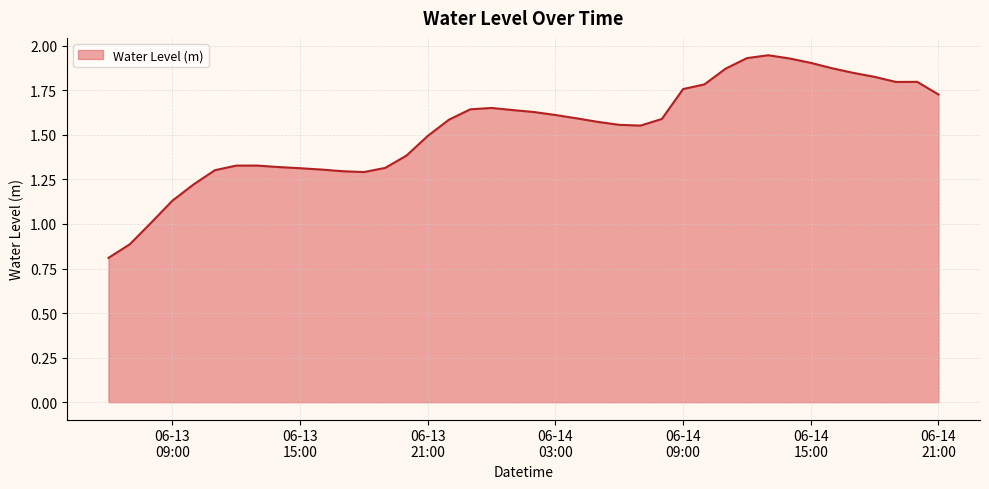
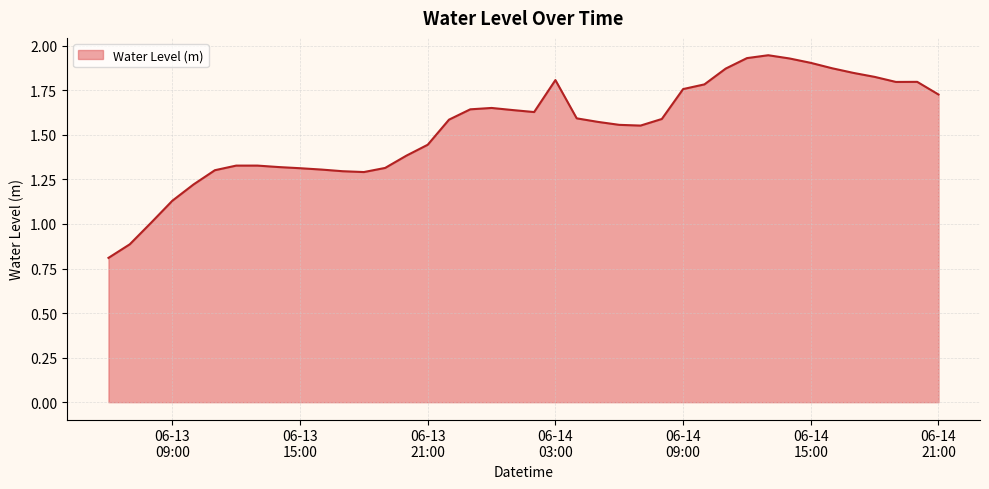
  {
    "06-13 09:00": 1.13,
    "06-13 15:00": 1.31,
-   "06-13 21:00": 1.49,
-   "06-14 03:00": 1.61,
+   "06-13 21:00": 1.44,
+   "06-14 03:00": 1.81,
    "06-14 09:00": 1.76,
    "06-14 15:00": 1.90,
    "06-14 21:00": 1.73
  }
